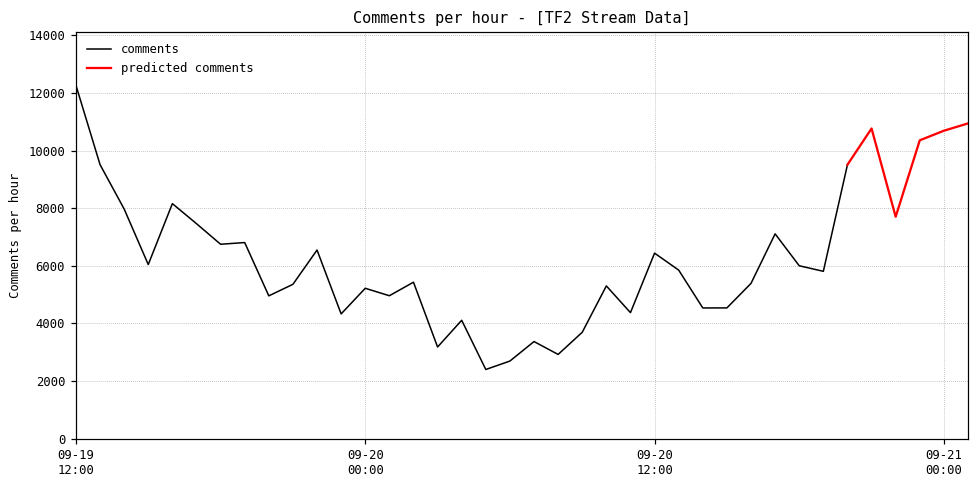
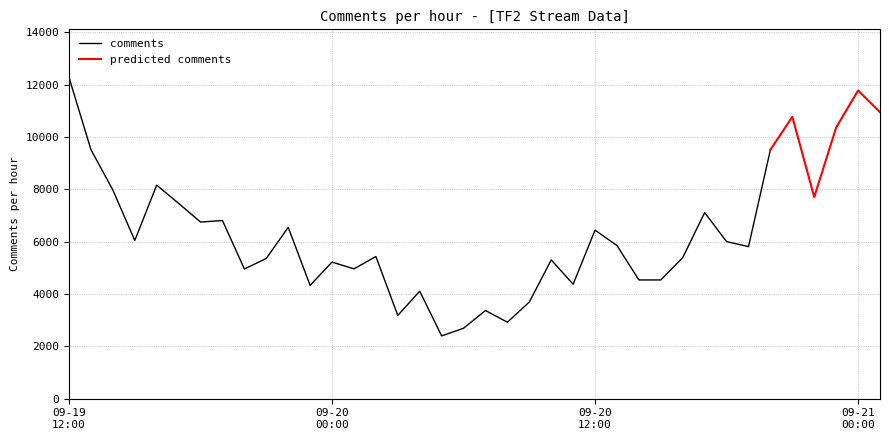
  {
    "comments": {
      "09-19 12:00": 12300,
      "09-20 00:00": 5200,
      "09-20 12:00": 6400
    },
    "predicted comments": {
-     "09-21 00:00": 10700
+     "09-21 00:00": 11800
    }
  }
